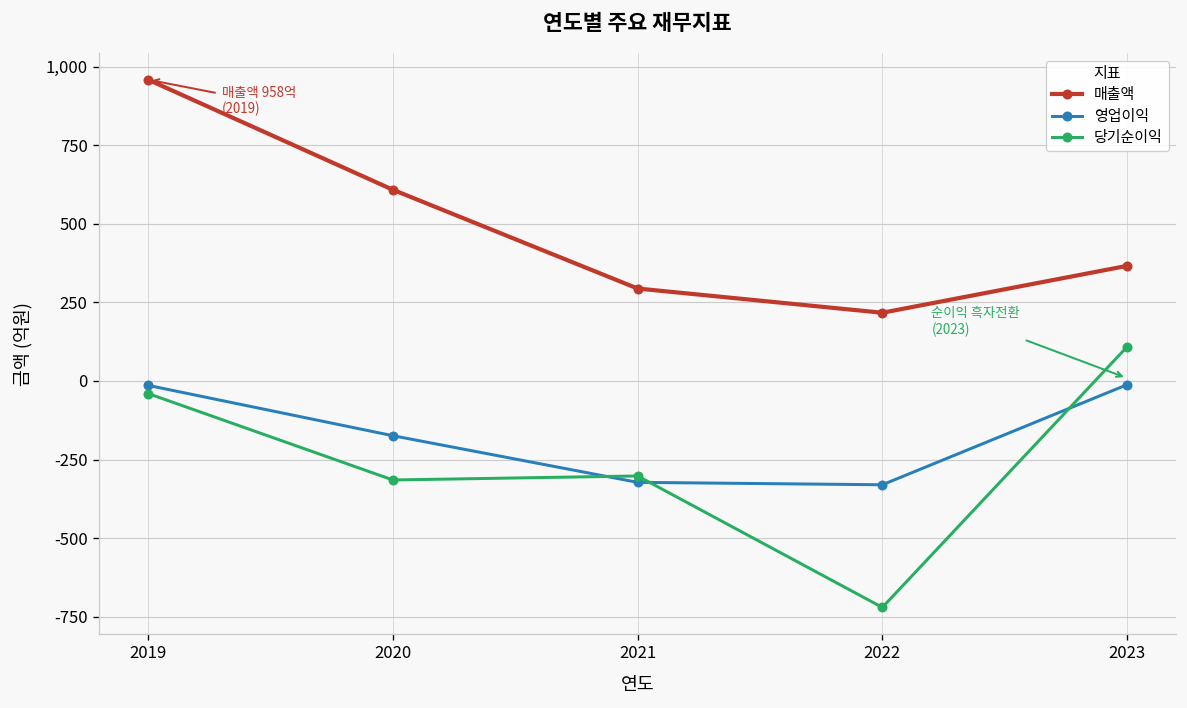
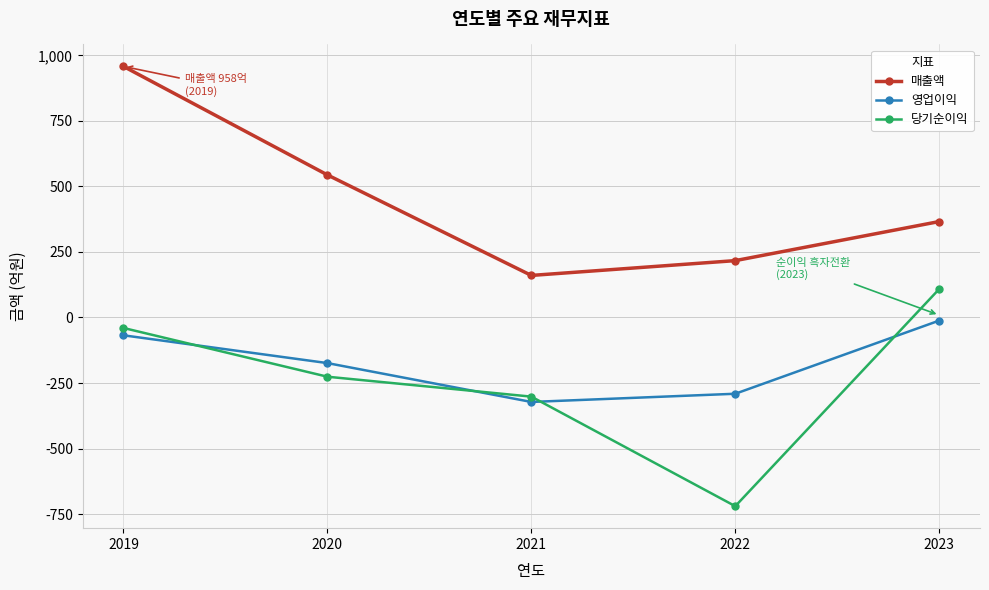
  {
    "매출액": {
-     "2020": 610,
-     "2021": 290,
+     "2020": 540,
+     "2021": 160,
      "2022": 220,
      "2023": 370
    },
    "영업이익": {
-     "2019": -10,
+     "2019": -70,
      "2020": -170,
      "2021": -320,
-     "2022": -330,
+     "2022": -290,
      "2023": -10
    },
    "당기순이익": {
      "2019": -40,
-     "2020": -310,
+     "2020": -230,
      "2021": -300,
      "2022": -720
    }
  }
